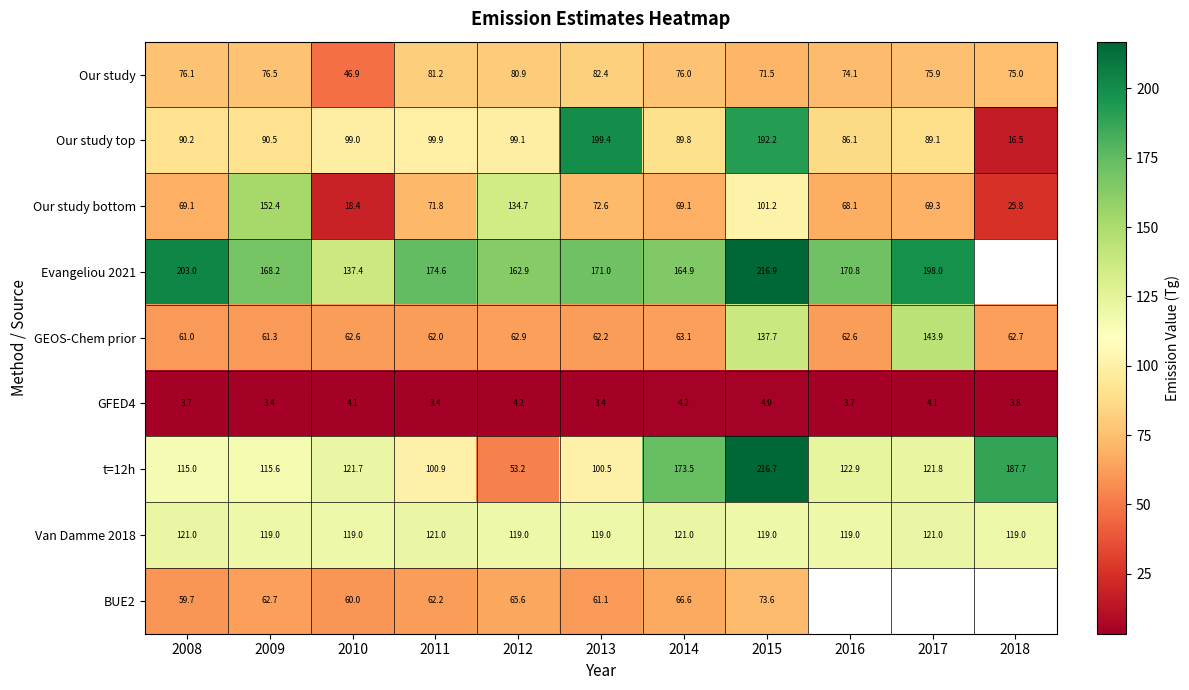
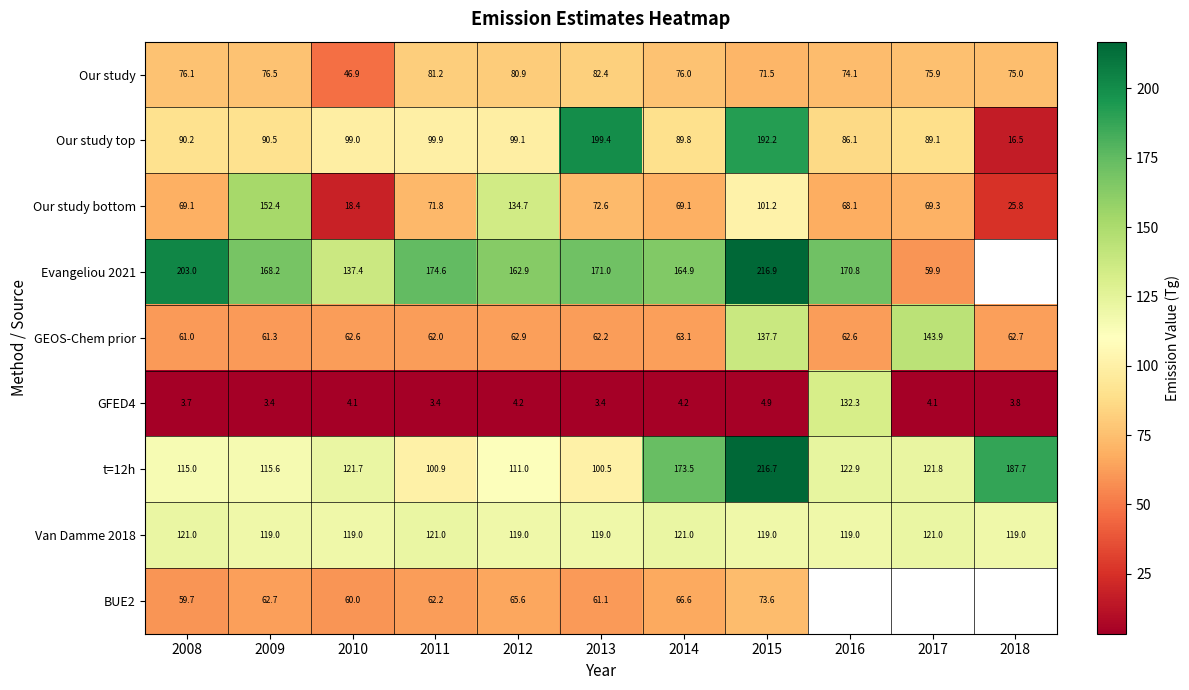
  {
    "Our study": {
      "2008": 76.1,
      "2009": 76.5,
      "2010": 46.9,
      "2011": 81.2,
      "2012": 80.9,
      "2013": 82.4,
      "2014": 76.0,
      "2015": 71.5,
      "2016": 74.1,
      "2017": 75.9,
      "2018": 75.0
    },
    "Our study top": {
      "2008": 90.2,
      "2009": 90.5,
      "2010": 99.0,
      "2011": 99.9,
      "2012": 99.1,
      "2013": 199.4,
      "2014": 89.8,
      "2015": 192.2,
      "2016": 86.1,
      "2017": 89.1,
      "2018": 16.5
    },
    "Our study bottom": {
      "2008": 69.1,
      "2009": 152.4,
      "2010": 18.4,
      "2011": 71.8,
      "2012": 134.7,
      "2013": 72.6,
      "2014": 69.1,
      "2015": 101.2,
      "2016": 68.1,
      "2017": 69.3,
      "2018": 25.8
    },
    "Evangeliou 2021": {
      "2008": 203.0,
      "2009": 168.2,
      "2010": 137.4,
      "2011": 174.6,
      "2012": 162.9,
      "2013": 171.0,
      "2014": 164.9,
      "2015": 216.9,
      "2016": 170.8,
-     "2017": 198.0
+     "2017": 59.9
    },
    "GEOS-Chem prior": {
      "2008": 61.0,
      "2009": 61.3,
      "2010": 62.6,
      "2011": 62.0,
      "2012": 62.9,
      "2013": 62.2,
      "2014": 63.1,
      "2015": 137.7,
      "2016": 62.6,
      "2017": 143.9,
      "2018": 62.7
    },
    "GFED4": {
      "2008": 3.7,
      "2009": 3.4,
      "2010": 4.1,
      "2011": 3.4,
      "2012": 4.2,
      "2013": 3.4,
      "2014": 4.2,
      "2015": 4.9,
-     "2016": 3.7,
+     "2016": 132.3,
      "2017": 4.1,
      "2018": 3.8
    },
    "t=12h": {
      "2008": 115.0,
      "2009": 115.6,
      "2010": 121.7,
      "2011": 100.9,
-     "2012": 53.2,
+     "2012": 111.0,
      "2013": 100.5,
      "2014": 173.5,
      "2015": 216.7,
      "2016": 122.9,
      "2017": 121.8,
      "2018": 187.7
    },
    "Van Damme 2018": {
      "2008": 121.0,
      "2009": 119.0,
      "2010": 119.0,
      "2011": 121.0,
      "2012": 119.0,
      "2013": 119.0,
      "2014": 121.0,
      "2015": 119.0,
      "2016": 119.0,
      "2017": 121.0,
      "2018": 119.0
    },
    "BUE2": {
      "2008": 59.7,
      "2009": 62.7,
      "2010": 60.0,
      "2011": 62.2,
      "2012": 65.6,
      "2013": 61.1,
      "2014": 66.6,
      "2015": 73.6
    }
  }
